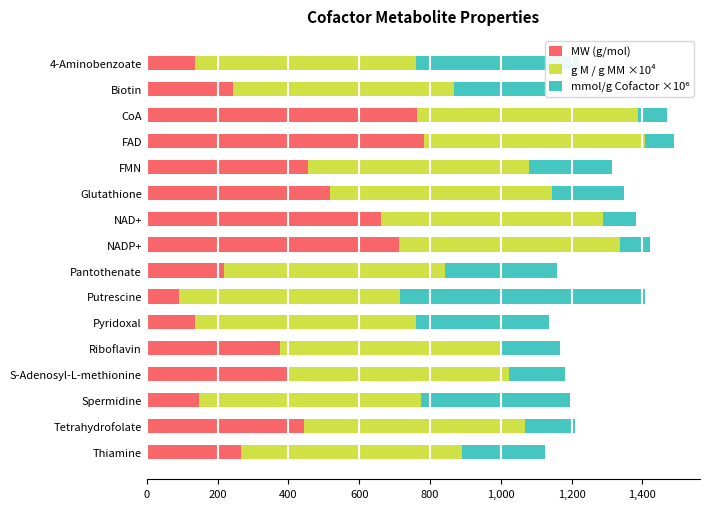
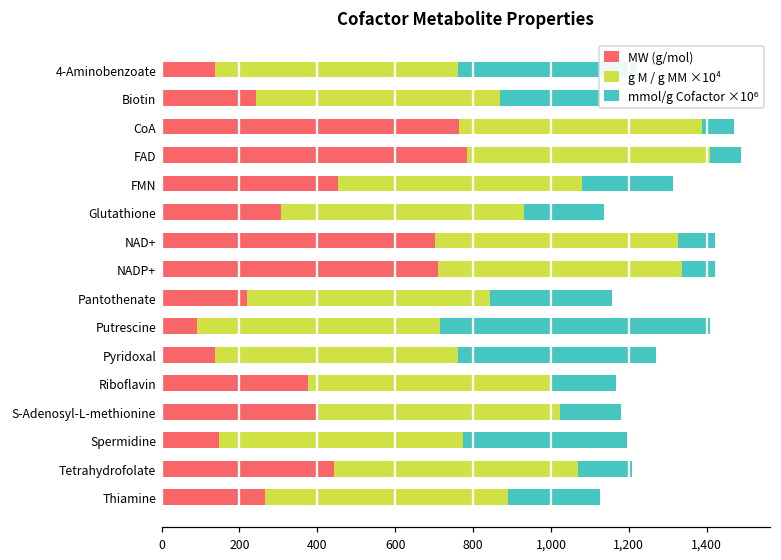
  {
    "MW (g/mol)": {
      "4-Aminobenzoate": 140,
      "Biotin": 240,
      "CoA": 760,
      "FAD": 780,
      "FMN": 450,
-     "Glutathione": 520,
-     "NAD+": 660,
+     "Glutathione": 310,
+     "NAD+": 700,
      "NADP+": 710,
      "Pantothenate": 220,
      "Putrescine": 90,
      "Pyridoxal": 140,
      "Riboflavin": 380,
      "S-Adenosyl-L-methionine": 400,
      "Spermidine": 150,
      "Tetrahydrofolate": 440,
      "Thiamine": 270
    },
    "g M / g MM ×10⁴": {
      "4-Aminobenzoate": 630,
      "Biotin": 630,
      "CoA": 630,
      "FAD": 630,
      "FMN": 630,
      "Glutathione": 630,
      "NAD+": 630,
      "NADP+": 630,
      "Pantothenate": 630,
      "Putrescine": 630,
      "Pyridoxal": 630,
      "Riboflavin": 630,
      "S-Adenosyl-L-methionine": 630,
      "Spermidine": 630,
      "Tetrahydrofolate": 630,
      "Thiamine": 630
    },
    "mmol/g Cofactor ×10⁶": {
      "CoA": 80,
      "FAD": 80,
      "FMN": 240,
      "Glutathione": 200,
      "NAD+": 90,
      "NADP+": 80,
      "Pantothenate": 310,
      "Putrescine": 690,
-     "Pyridoxal": 370,
+     "Pyridoxal": 510,
      "Riboflavin": 170,
      "S-Adenosyl-L-methionine": 160,
      "Spermidine": 420,
      "Tetrahydrofolate": 140,
      "Thiamine": 240
    }
  }
